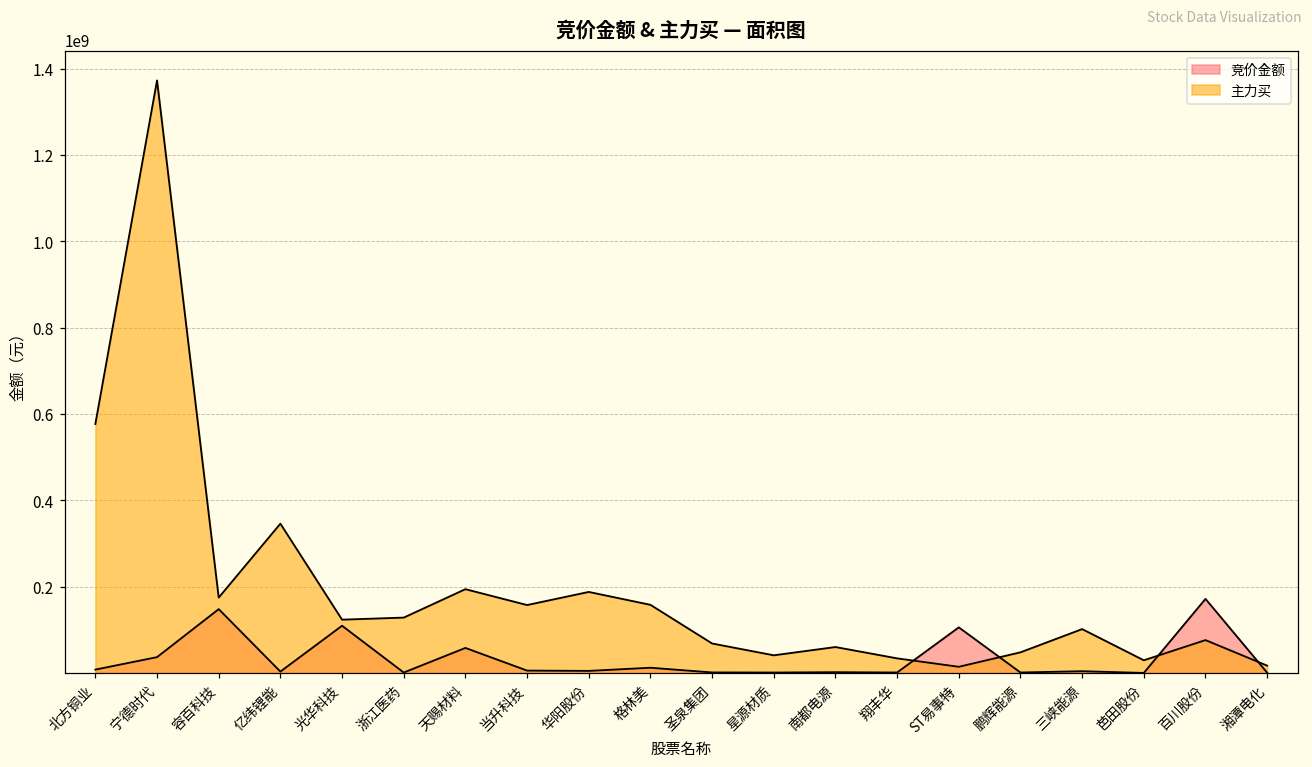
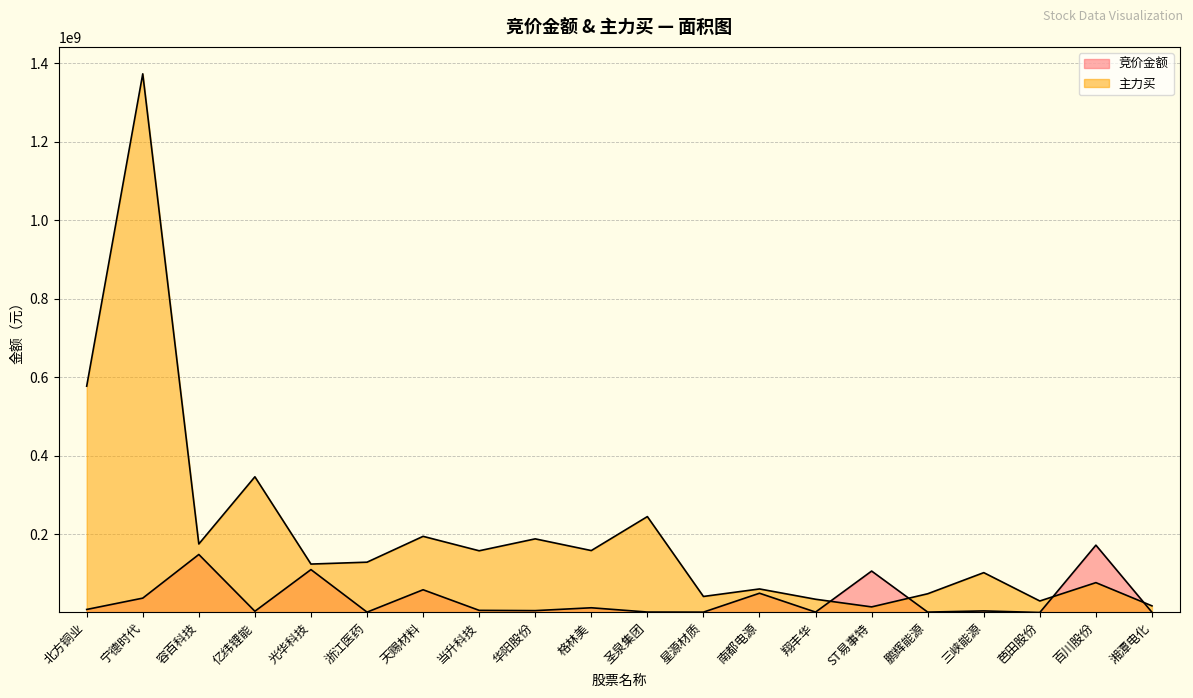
  {
    "竞价金额": {
      "北方铜业": 10000000,
      "宁德时代": 40000000,
      "容百科技": 150000000,
      "亿纬锂能": 0,
      "光华科技": 110000000,
      "浙江医药": 0,
      "天赐材料": 60000000,
      "当升科技": 10000000,
      "华阳股份": 0,
      "格林美": 10000000,
      "圣泉集团": 0,
      "星源材质": 0,
-     "南都电源": 0,
+     "南都电源": 50000000,
      "翔丰华": 0,
      "ST易事特": 110000000,
      "鹏辉能源": 0,
      "三峡能源": 0,
      "芭田股份": 0,
      "百川股份": 170000000,
      "湘潭电化": 0
    },
    "主力买": {
      "北方铜业": 580000000,
      "宁德时代": 1370000000,
      "容百科技": 170000000,
      "亿纬锂能": 350000000,
      "光华科技": 120000000,
      "浙江医药": 130000000,
      "天赐材料": 190000000,
      "当升科技": 160000000,
      "华阳股份": 190000000,
      "格林美": 160000000,
-     "圣泉集团": 70000000,
+     "圣泉集团": 240000000,
      "星源材质": 40000000,
      "南都电源": 60000000,
      "翔丰华": 30000000,
      "ST易事特": 10000000,
      "鹏辉能源": 50000000,
      "三峡能源": 100000000,
      "芭田股份": 30000000,
      "百川股份": 80000000,
      "湘潭电化": 20000000
    }
  }
